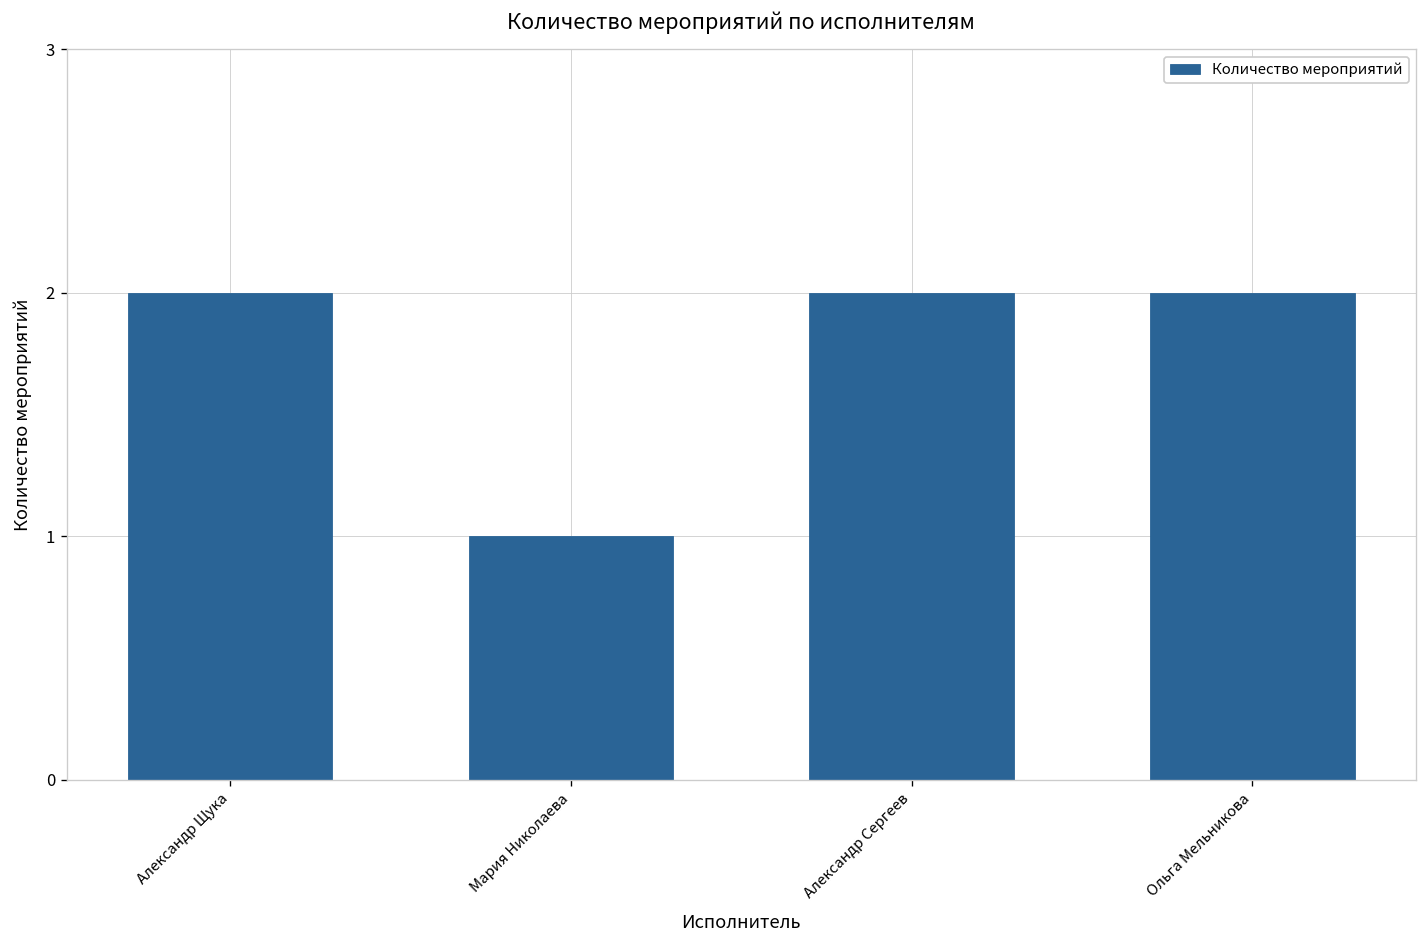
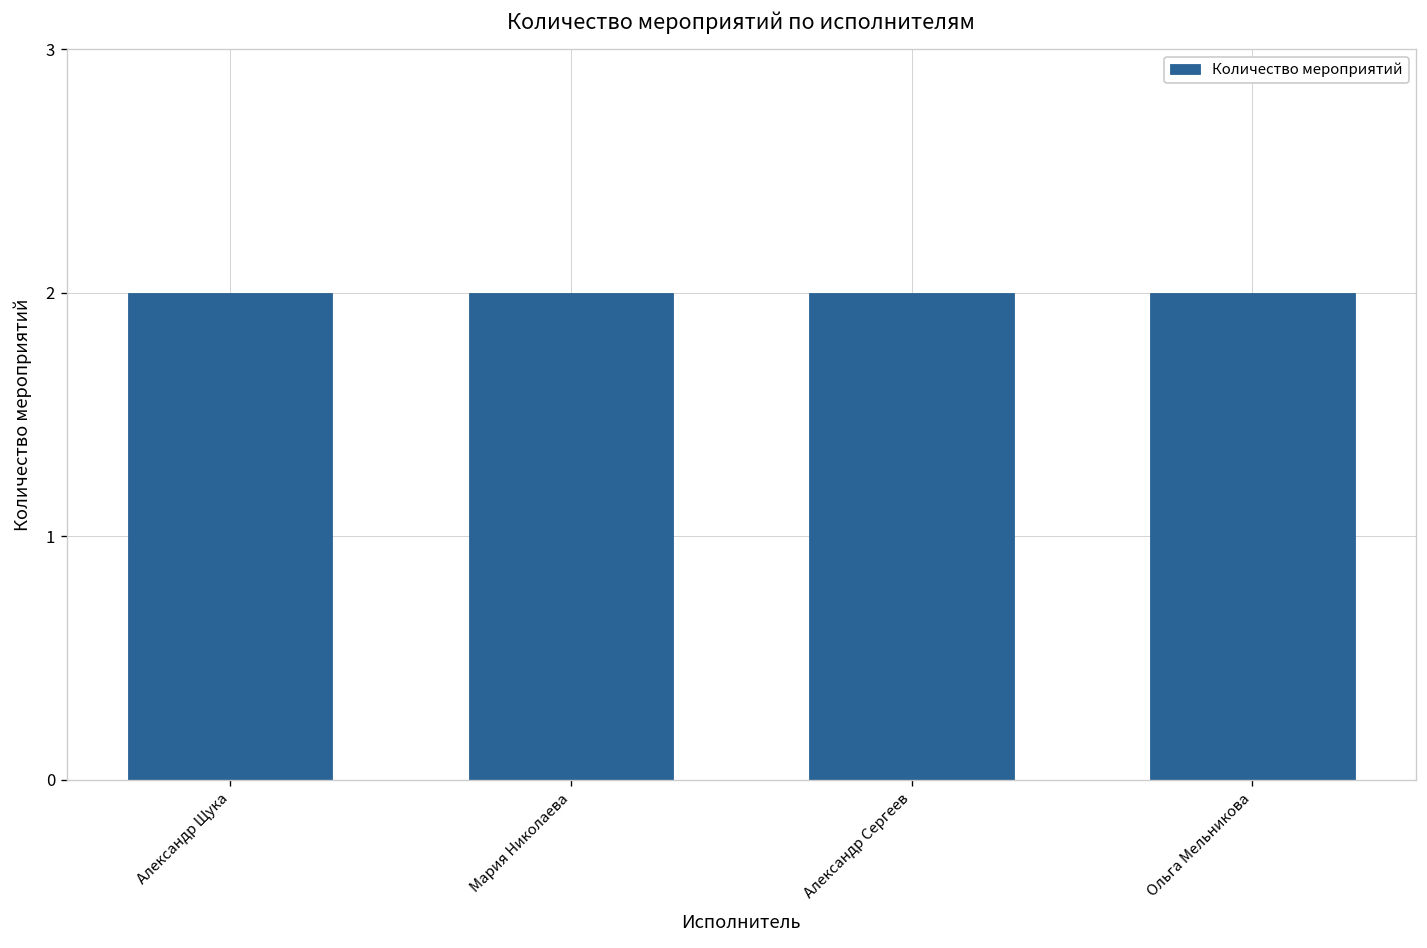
  {
    "Александр Щука": 2,
-   "Мария Николаева": 1,
+   "Мария Николаева": 2,
    "Александр Сергеев": 2,
    "Ольга Мельникова": 2
  }
